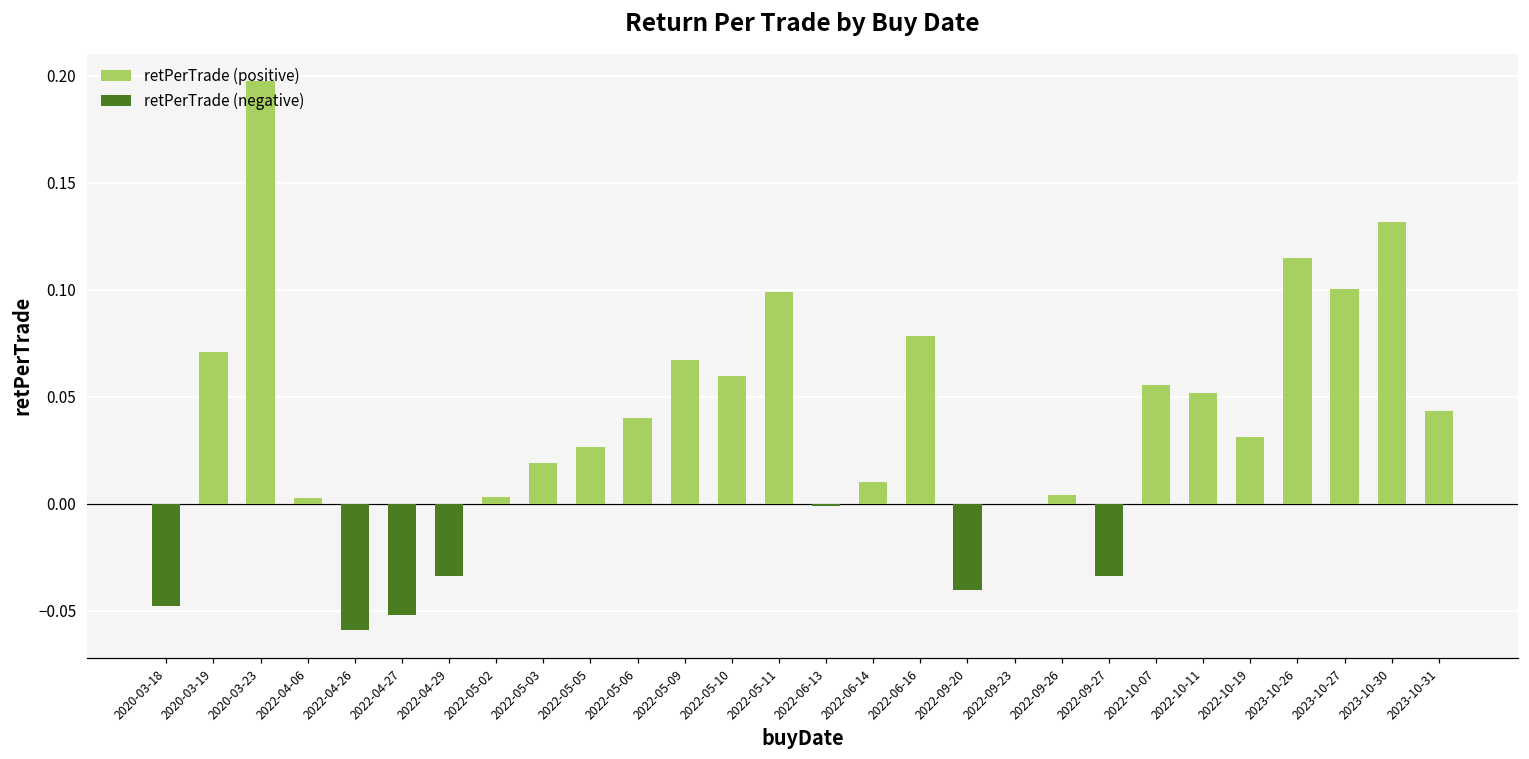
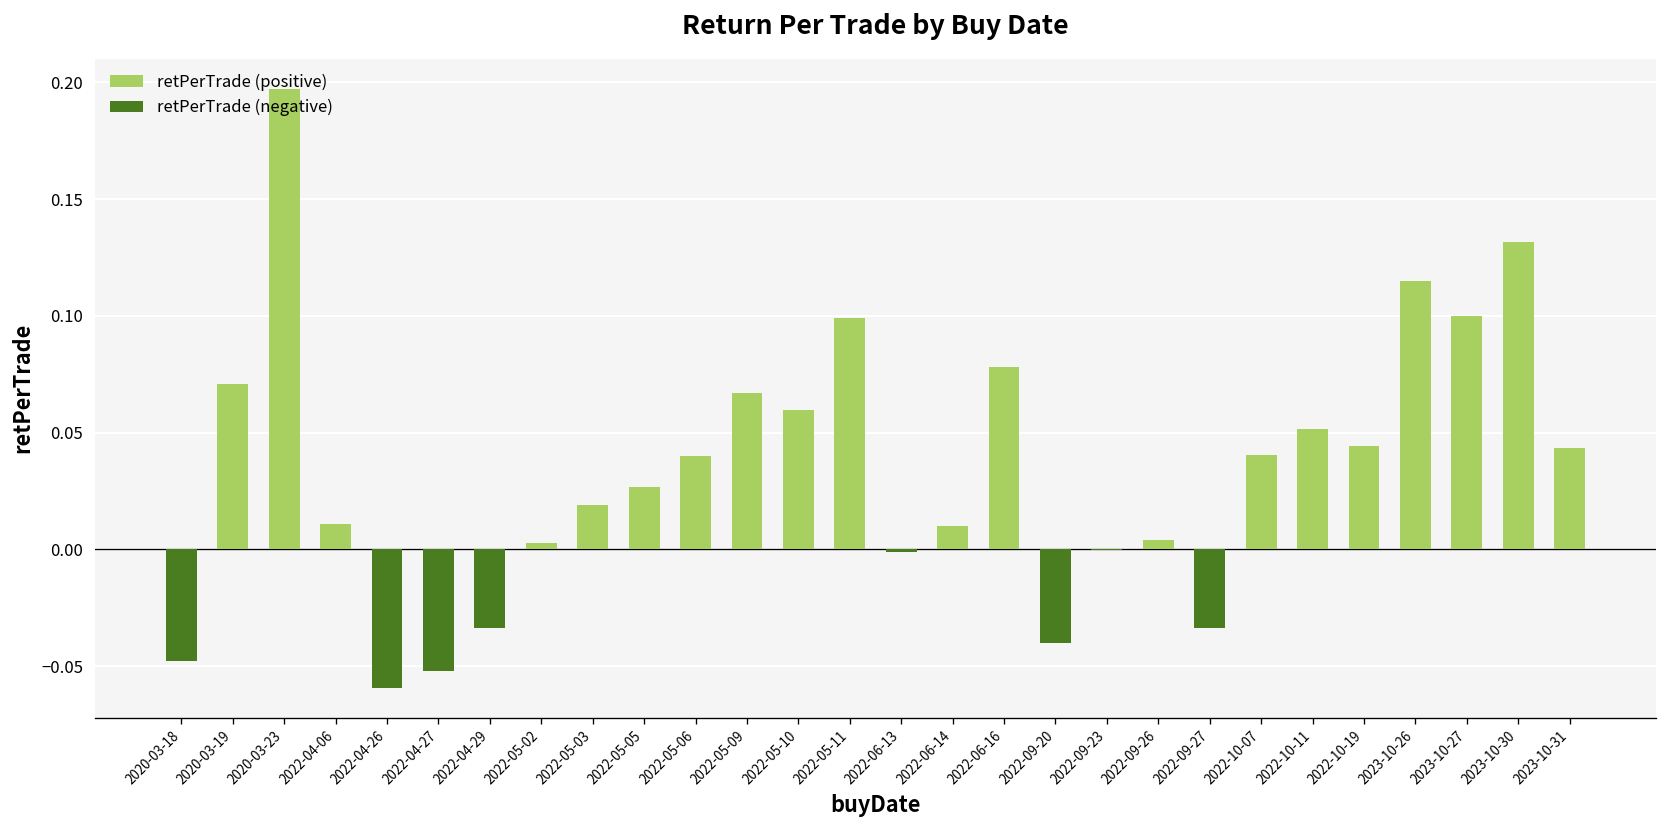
  {
    "retPerTrade (positive)": {
      "2020-03-18": 0.000,
      "2020-03-19": 0.071,
      "2020-03-23": 0.197,
-     "2022-04-06": 0.003,
+     "2022-04-06": 0.011,
      "2022-04-26": 0.000,
      "2022-04-27": 0.000,
      "2022-04-29": 0.000,
      "2022-05-02": 0.003,
      "2022-05-03": 0.019,
      "2022-05-05": 0.027,
      "2022-05-06": 0.040,
      "2022-05-09": 0.067,
      "2022-05-10": 0.060,
      "2022-05-11": 0.099,
      "2022-06-13": 0.000,
      "2022-06-14": 0.010,
      "2022-06-16": 0.078,
      "2022-09-20": 0.000,
      "2022-09-23": 0.000,
      "2022-09-26": 0.004,
      "2022-09-27": 0.000,
-     "2022-10-07": 0.056,
+     "2022-10-07": 0.040,
      "2022-10-11": 0.052,
-     "2022-10-19": 0.031,
+     "2022-10-19": 0.044,
      "2023-10-26": 0.115,
      "2023-10-27": 0.100,
      "2023-10-30": 0.132,
      "2023-10-31": 0.043
    },
    "retPerTrade (negative)": {
      "2020-03-18": -0.048,
      "2020-03-19": 0.000,
      "2020-03-23": 0.000,
      "2022-04-06": 0.000,
      "2022-04-26": -0.059,
      "2022-04-27": -0.052,
      "2022-04-29": -0.034,
      "2022-05-02": 0.000,
      "2022-05-03": 0.000,
      "2022-05-05": 0.000,
      "2022-05-06": 0.000,
      "2022-05-09": 0.000,
      "2022-05-10": 0.000,
      "2022-05-11": 0.000,
      "2022-06-14": 0.000,
      "2022-06-16": 0.000,
      "2022-09-20": -0.040,
      "2022-09-26": 0.000,
      "2022-09-27": -0.034,
      "2022-10-07": 0.000,
      "2022-10-11": 0.000,
      "2022-10-19": 0.000,
      "2023-10-26": 0.000,
      "2023-10-27": 0.000,
      "2023-10-30": 0.000,
      "2023-10-31": 0.000
    }
  }
